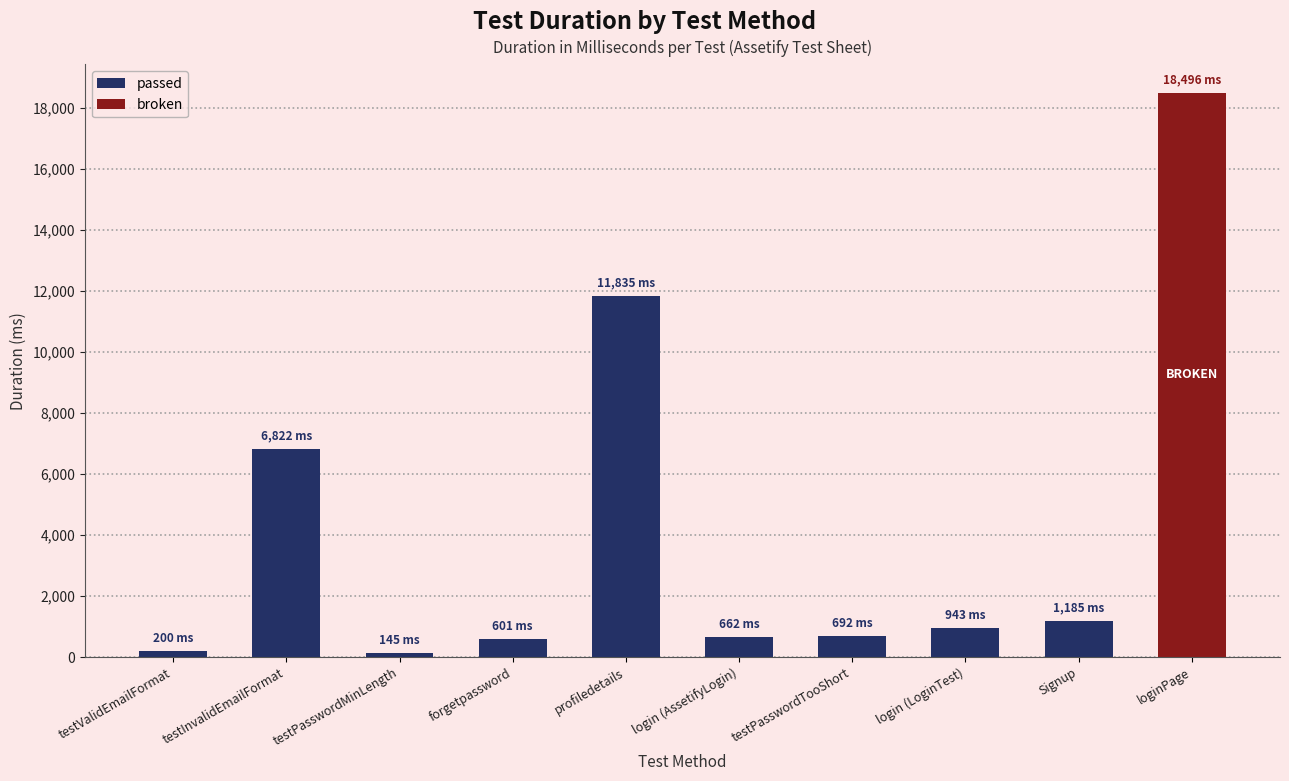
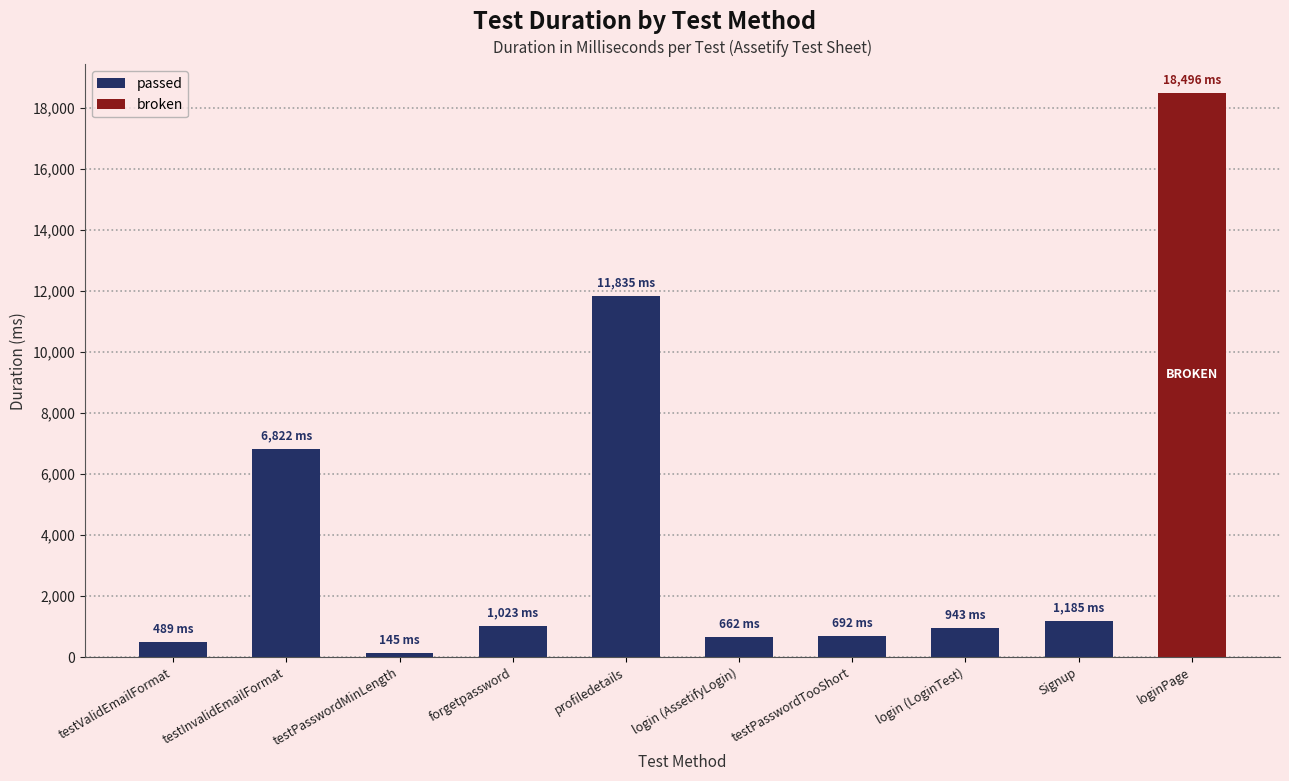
  {
-   "testValidEmailFormat": "200",
+   "testValidEmailFormat": "489",
    "testInvalidEmailFormat": "6,822",
    "testPasswordMinLength": "145",
-   "forgetpassword": "601",
+   "forgetpassword": "1,023",
    "profiledetails": "11,835",
    "login (AssetifyLogin)": "662",
    "testPasswordTooShort": "692",
    "login (LoginTest)": "943",
    "Signup": "1,185",
    "loginPage": "18,496"
  }
